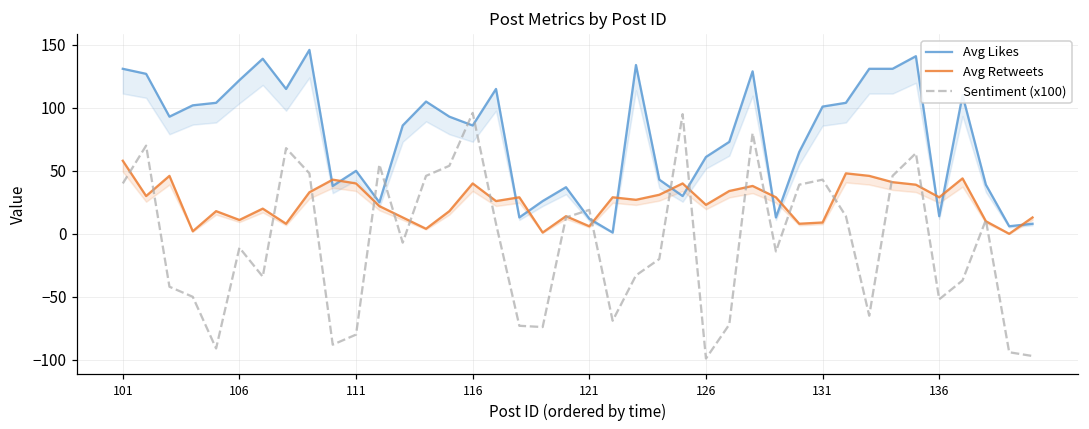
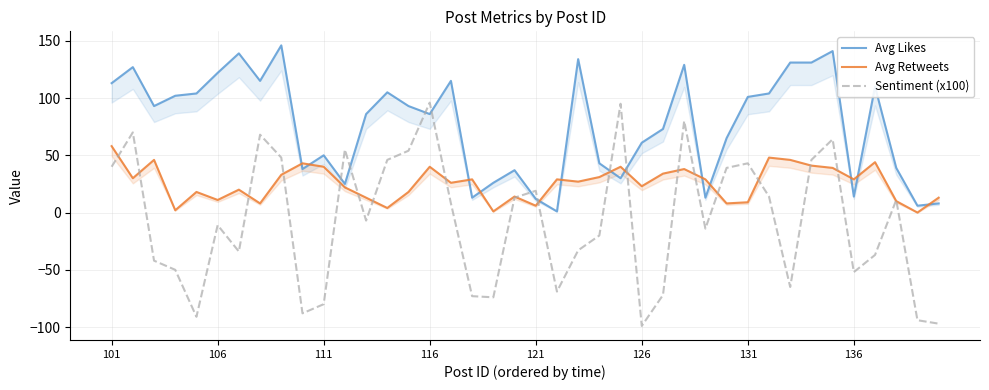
  {
    "Avg Likes": {
-     "101": 131,
+     "101": 113,
      "106": 122,
      "111": 50,
      "116": 86,
      "121": 12,
      "126": 61,
      "131": 101,
      "136": 14
    },
    "Avg Retweets": {
      "101": 58,
      "106": 11,
      "111": 40,
      "116": 40,
      "121": 6,
      "126": 23,
      "131": 9,
      "136": 29
    },
    "Sentiment (x100)": {
      "101": 40,
      "106": -11,
      "111": -80,
      "116": 96,
      "121": 19,
      "126": -99,
      "131": 43,
      "136": -52
    }
  }
